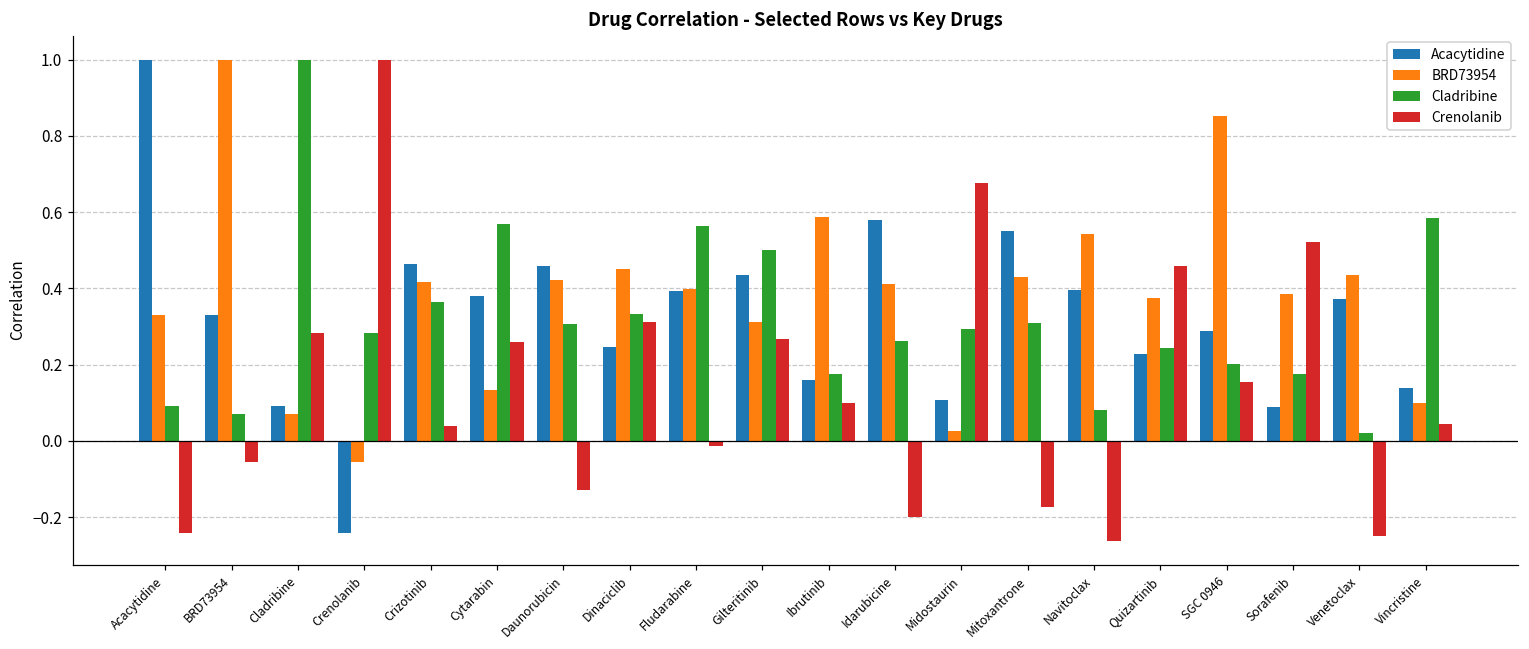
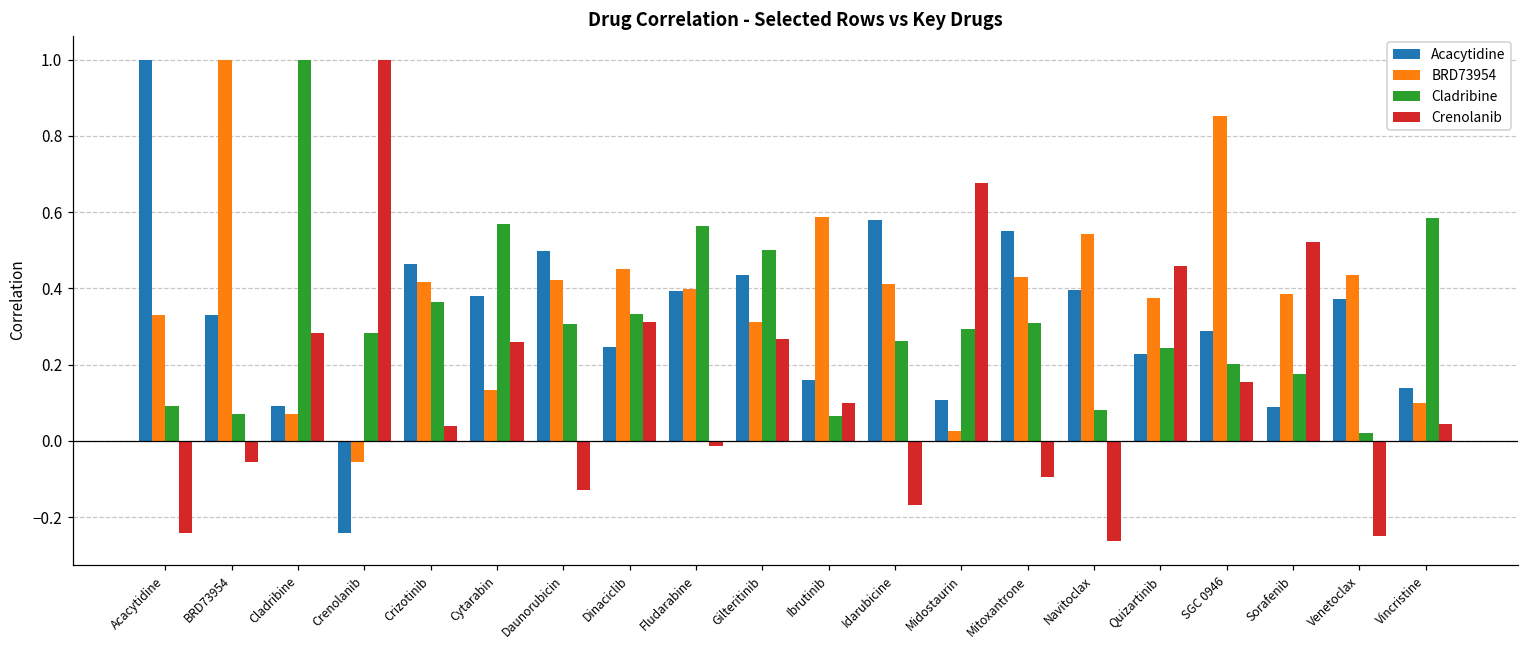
  {
    "Acacytidine": {
      "Acacytidine": 1.00,
      "BRD73954": 0.33,
      "Cladribine": 0.09,
      "Crenolanib": -0.24,
      "Crizotinib": 0.46,
      "Cytarabin": 0.38,
-     "Daunorubicin": 0.46,
+     "Daunorubicin": 0.50,
      "Dinaciclib": 0.25,
      "Fludarabine": 0.39,
      "Gilteritinib": 0.44,
      "Ibrutinib": 0.16,
      "Idarubicine": 0.58,
      "Midostaurin": 0.11,
      "Mitoxantrone": 0.55,
      "Navitoclax": 0.40,
      "Quizartinib": 0.23,
      "SGC 0946": 0.29,
      "Sorafenib": 0.09,
      "Venetoclax": 0.37,
      "Vincristine": 0.14
    },
    "BRD73954": {
      "Acacytidine": 0.33,
      "BRD73954": 1.00,
      "Cladribine": 0.07,
      "Crenolanib": -0.05,
      "Crizotinib": 0.42,
      "Cytarabin": 0.13,
      "Daunorubicin": 0.42,
      "Dinaciclib": 0.45,
      "Fludarabine": 0.40,
      "Gilteritinib": 0.31,
      "Ibrutinib": 0.59,
      "Idarubicine": 0.41,
      "Midostaurin": 0.03,
      "Mitoxantrone": 0.43,
      "Navitoclax": 0.54,
      "Quizartinib": 0.38,
      "SGC 0946": 0.85,
      "Sorafenib": 0.38,
      "Venetoclax": 0.44,
      "Vincristine": 0.10
    },
    "Cladribine": {
      "Acacytidine": 0.09,
      "BRD73954": 0.07,
      "Cladribine": 1.00,
      "Crenolanib": 0.28,
      "Crizotinib": 0.36,
      "Cytarabin": 0.57,
      "Daunorubicin": 0.31,
      "Dinaciclib": 0.33,
      "Fludarabine": 0.56,
      "Gilteritinib": 0.50,
-     "Ibrutinib": 0.18,
+     "Ibrutinib": 0.07,
      "Idarubicine": 0.26,
      "Midostaurin": 0.29,
      "Mitoxantrone": 0.31,
      "Navitoclax": 0.08,
      "Quizartinib": 0.24,
      "SGC 0946": 0.20,
      "Sorafenib": 0.18,
      "Venetoclax": 0.02,
      "Vincristine": 0.58
    },
    "Crenolanib": {
      "Acacytidine": -0.24,
      "BRD73954": -0.05,
      "Cladribine": 0.28,
      "Crenolanib": 1.00,
      "Crizotinib": 0.04,
      "Cytarabin": 0.26,
      "Daunorubicin": -0.13,
      "Dinaciclib": 0.31,
      "Fludarabine": -0.01,
      "Gilteritinib": 0.27,
      "Ibrutinib": 0.10,
-     "Idarubicine": -0.20,
+     "Idarubicine": -0.17,
      "Midostaurin": 0.68,
-     "Mitoxantrone": -0.17,
+     "Mitoxantrone": -0.10,
      "Navitoclax": -0.26,
      "Quizartinib": 0.46,
      "SGC 0946": 0.15,
      "Sorafenib": 0.52,
      "Venetoclax": -0.25,
      "Vincristine": 0.04
    }
  }
